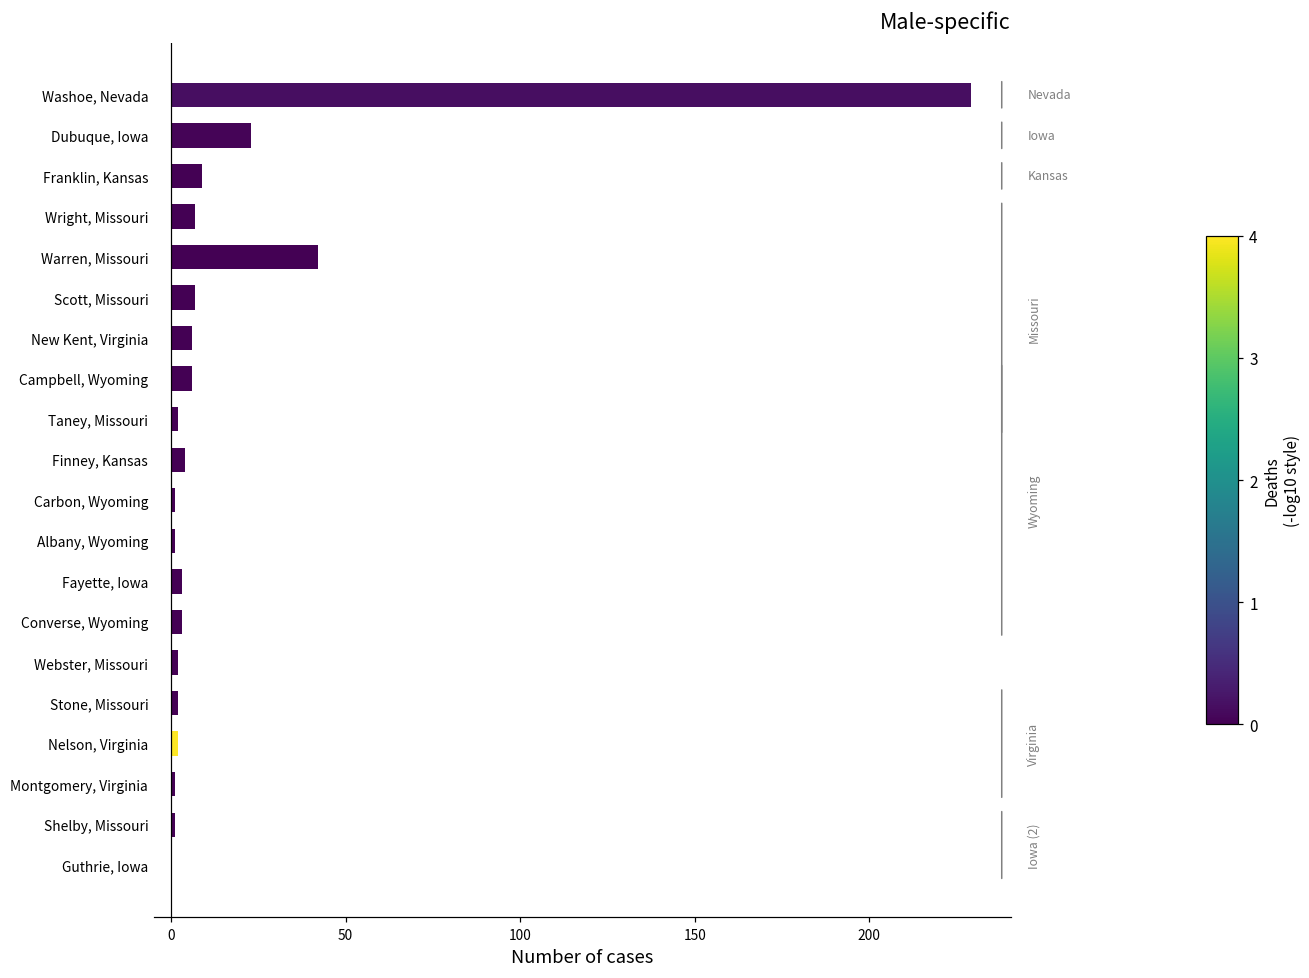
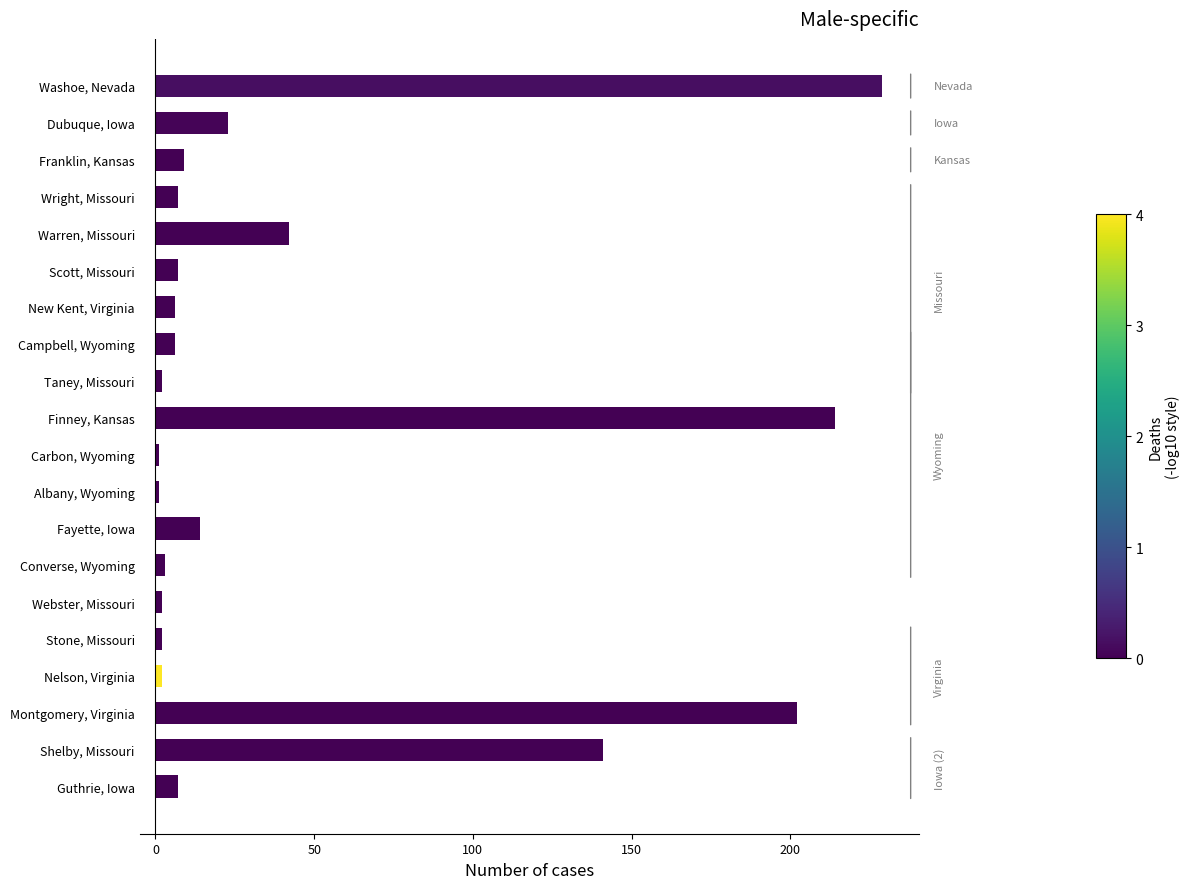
  {
    "Washoe, Nevada": 229,
    "Dubuque, Iowa": 23,
    "Franklin, Kansas": 9,
    "Wright, Missouri": 7,
    "Warren, Missouri": 42,
    "Scott, Missouri": 7,
    "New Kent, Virginia": 6,
    "Campbell, Wyoming": 6,
    "Taney, Missouri": 2,
-   "Finney, Kansas": 4,
+   "Finney, Kansas": 214,
    "Carbon, Wyoming": 1,
    "Albany, Wyoming": 1,
-   "Fayette, Iowa": 3,
+   "Fayette, Iowa": 14,
    "Converse, Wyoming": 3,
    "Webster, Missouri": 2,
    "Stone, Missouri": 2,
    "Nelson, Virginia": 2,
-   "Montgomery, Virginia": 1,
-   "Shelby, Missouri": 1,
-   "Guthrie, Iowa": 0
+   "Montgomery, Virginia": 202,
+   "Shelby, Missouri": 141,
+   "Guthrie, Iowa": 7
  }
